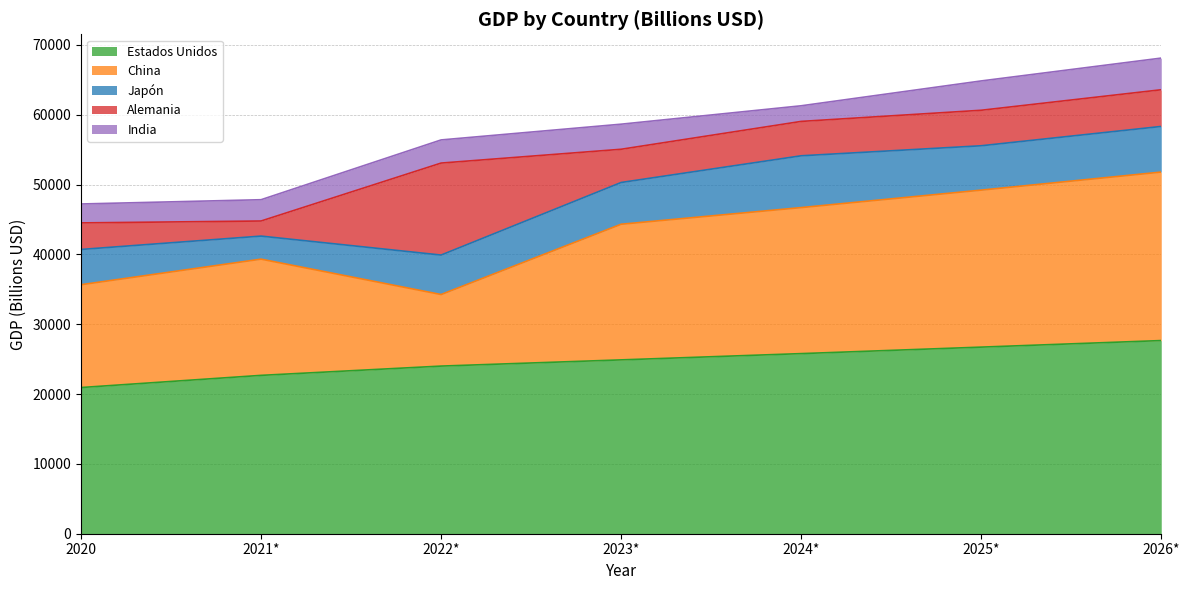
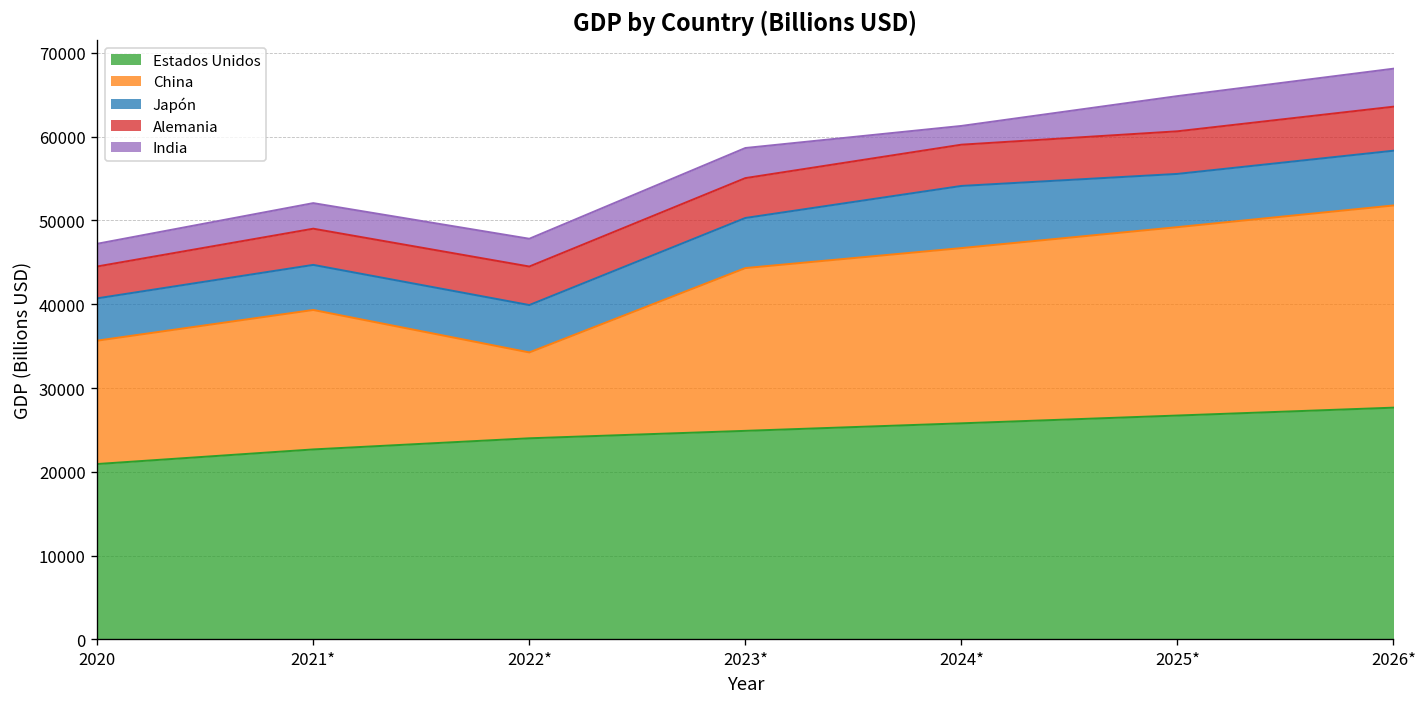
  {
    "Estados Unidos": {
      "2020": 21000,
      "2021*": 23000,
      "2022*": 24000,
      "2023*": 25000,
      "2024*": 26000,
      "2025*": 27000,
      "2026*": 28000
    },
    "China": {
      "2020": 15000,
      "2021*": 17000,
      "2022*": 10000,
      "2023*": 19000,
      "2024*": 21000,
      "2025*": 22000,
      "2026*": 24000
    },
    "Japón": {
      "2020": 5000,
-     "2021*": 3000,
+     "2021*": 5000,
      "2022*": 6000,
      "2023*": 6000,
      "2024*": 7000,
      "2025*": 6000,
      "2026*": 7000
    },
    "Alemania": {
      "2020": 4000,
-     "2021*": 2000,
-     "2022*": 13000,
+     "2021*": 4000,
+     "2022*": 5000,
      "2023*": 5000,
      "2024*": 5000,
      "2025*": 5000,
      "2026*": 5000
    },
    "India": {
      "2020": 3000,
      "2021*": 3000,
      "2022*": 3000,
      "2023*": 4000,
      "2024*": 2000,
      "2025*": 4000,
      "2026*": 5000
    }
  }
